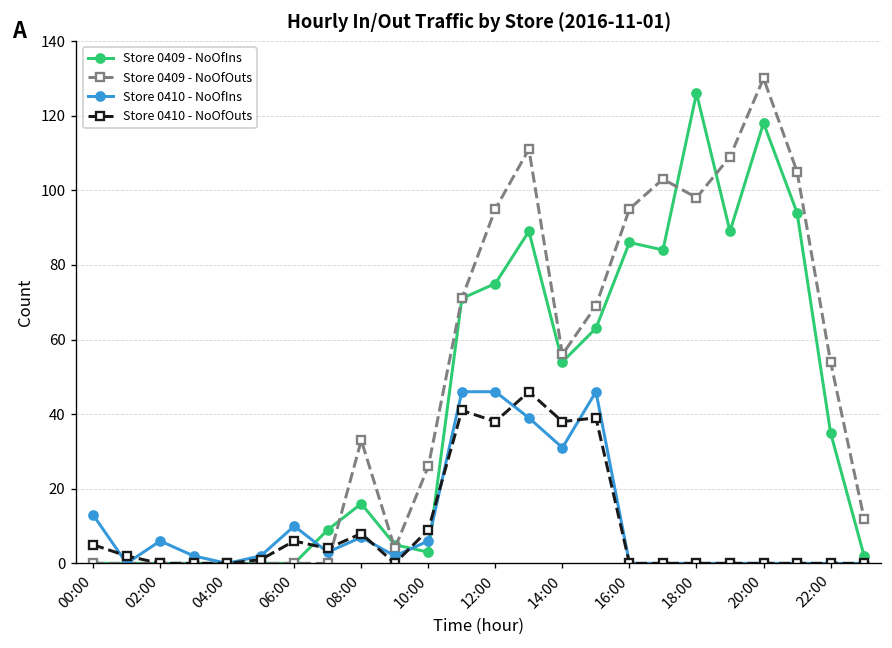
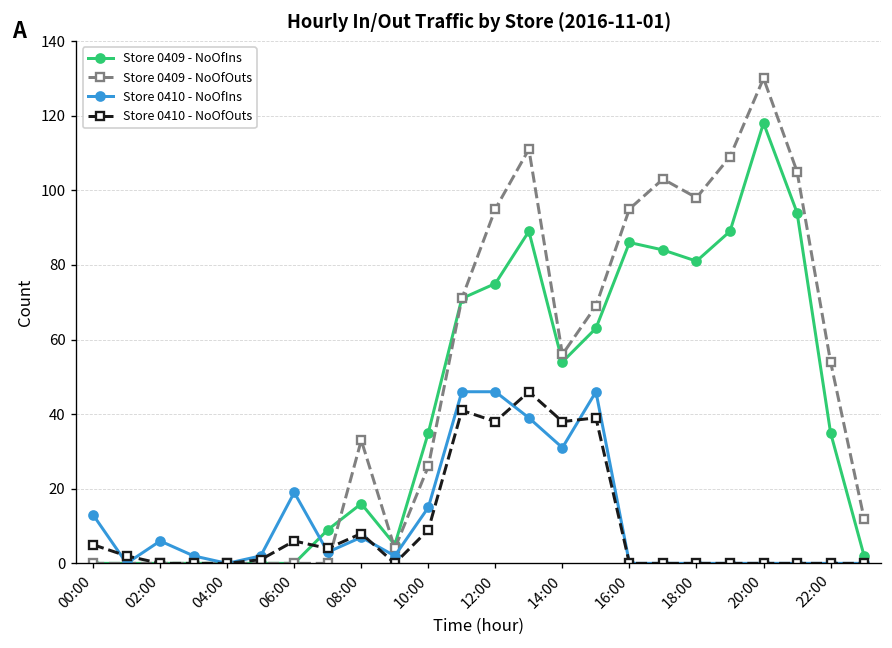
  {
    "Store 0409 - NoOfIns": {
      "08:00": 16,
-     "10:00": 3,
+     "10:00": 35,
      "12:00": 75,
      "14:00": 54,
      "16:00": 86,
-     "18:00": 126,
+     "18:00": 81,
      "20:00": 118,
      "22:00": 35
    },
    "Store 0409 - NoOfOuts": {
      "08:00": 33,
      "10:00": 26,
      "12:00": 95,
      "14:00": 56,
      "16:00": 95,
      "18:00": 98,
      "20:00": 130,
      "22:00": 54
    },
    "Store 0410 - NoOfIns": {
      "00:00": 13,
      "02:00": 6,
-     "06:00": 10,
+     "06:00": 19,
      "08:00": 7,
-     "10:00": 6,
+     "10:00": 15,
      "12:00": 46,
      "14:00": 31
    },
    "Store 0410 - NoOfOuts": {
      "00:00": 5,
      "06:00": 6,
      "08:00": 8,
      "10:00": 9,
      "12:00": 38,
      "14:00": 38
    }
  }
